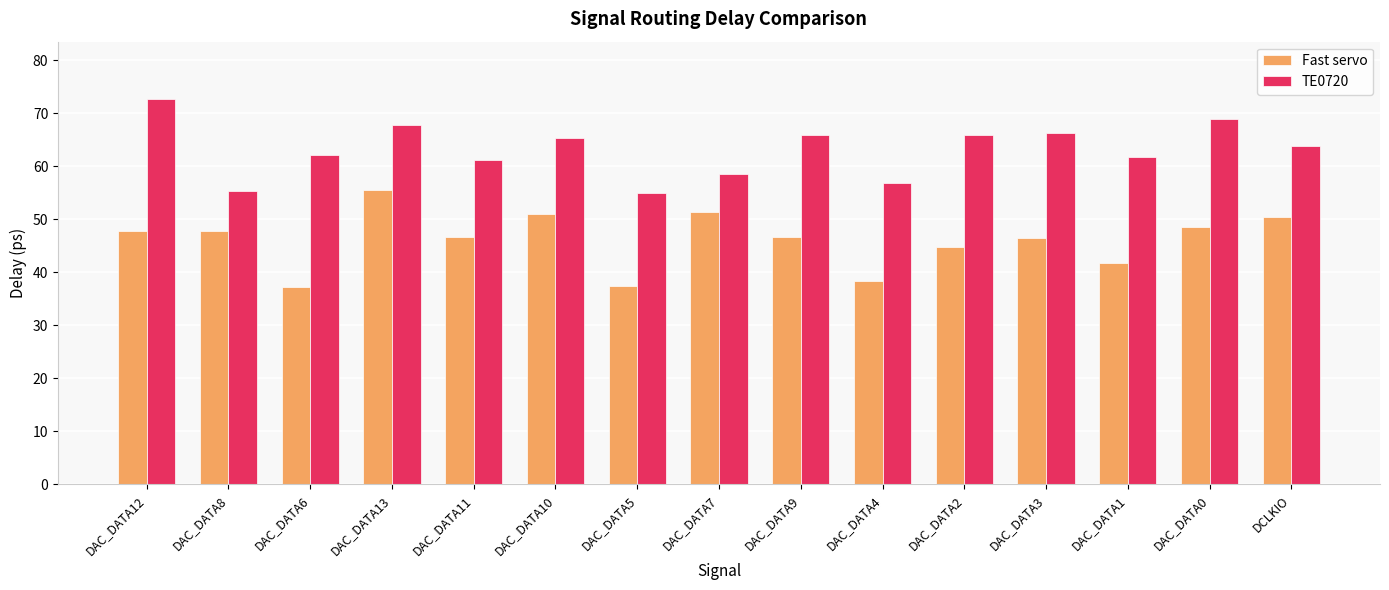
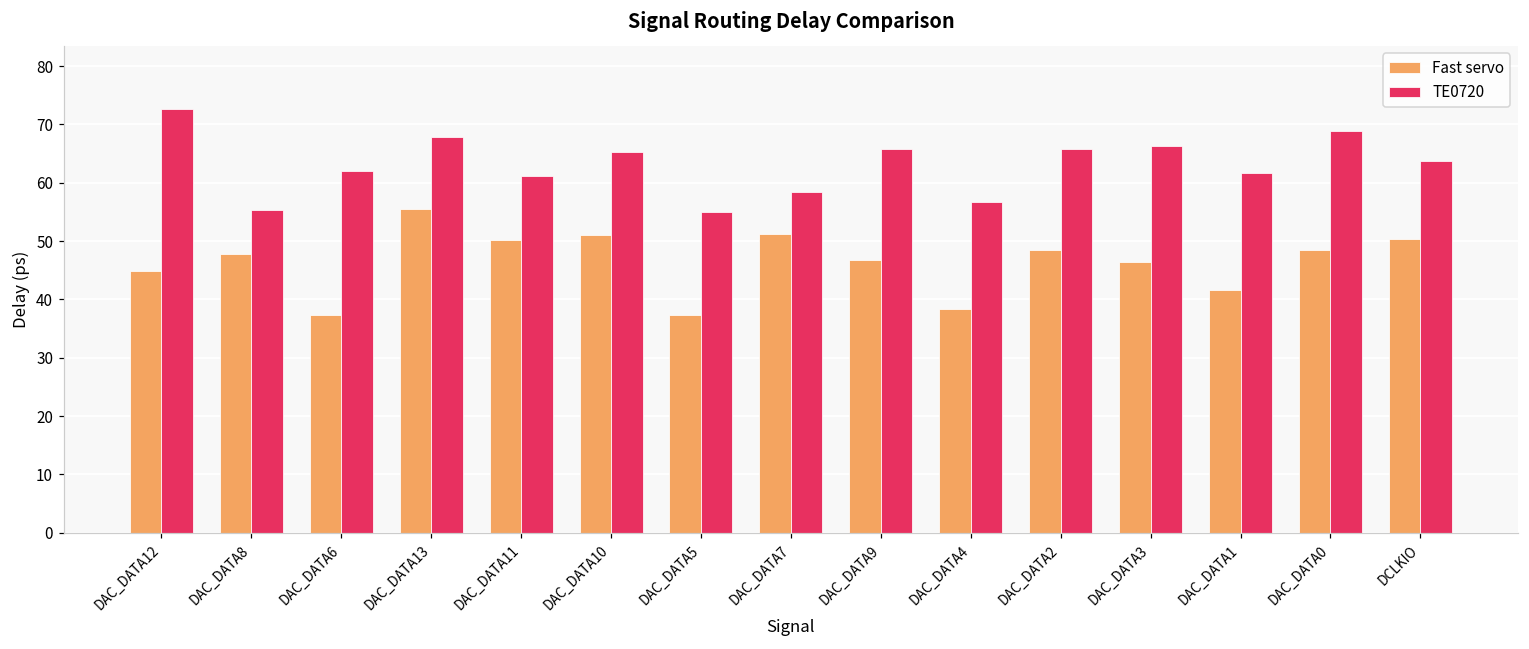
  {
    "Fast servo": {
-     "DAC_DATA12": 48,
+     "DAC_DATA12": 45,
      "DAC_DATA8": 48,
      "DAC_DATA6": 37,
      "DAC_DATA13": 55,
-     "DAC_DATA11": 47,
+     "DAC_DATA11": 50,
      "DAC_DATA10": 51,
      "DAC_DATA5": 37,
      "DAC_DATA7": 51,
      "DAC_DATA9": 47,
      "DAC_DATA4": 38,
-     "DAC_DATA2": 45,
+     "DAC_DATA2": 49,
      "DAC_DATA3": 46,
      "DAC_DATA1": 42,
      "DAC_DATA0": 49,
      "DCLKIO": 50
    },
    "TE0720": {
      "DAC_DATA12": 73,
      "DAC_DATA8": 55,
      "DAC_DATA6": 62,
      "DAC_DATA13": 68,
      "DAC_DATA11": 61,
      "DAC_DATA10": 65,
      "DAC_DATA5": 55,
      "DAC_DATA7": 58,
      "DAC_DATA9": 66,
      "DAC_DATA4": 57,
      "DAC_DATA2": 66,
      "DAC_DATA3": 66,
      "DAC_DATA1": 62,
      "DAC_DATA0": 69,
      "DCLKIO": 64
    }
  }
